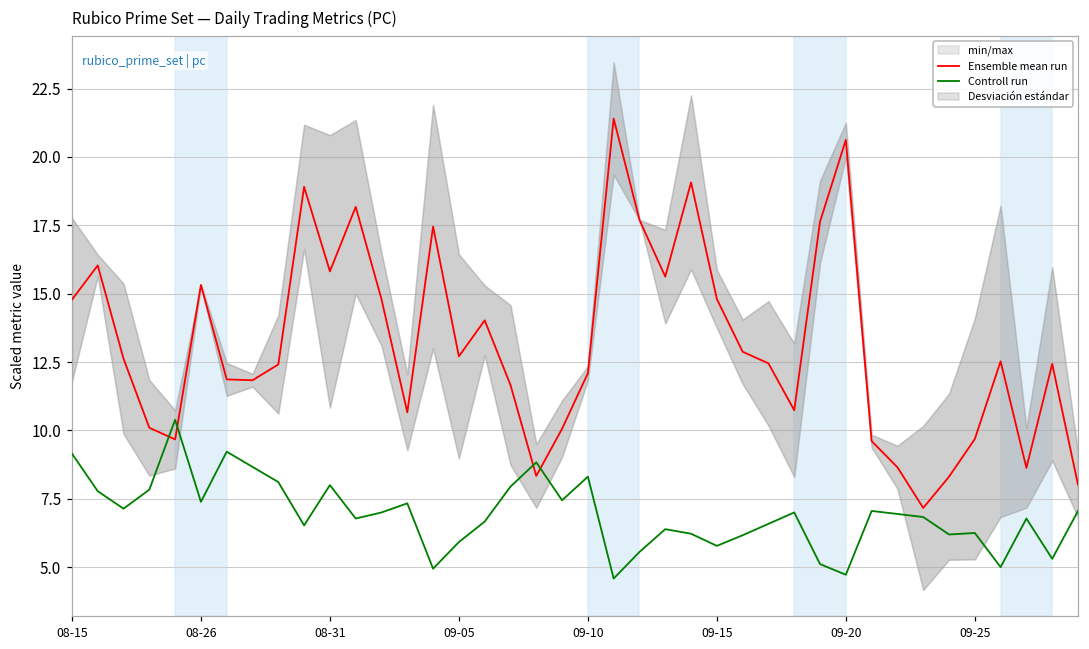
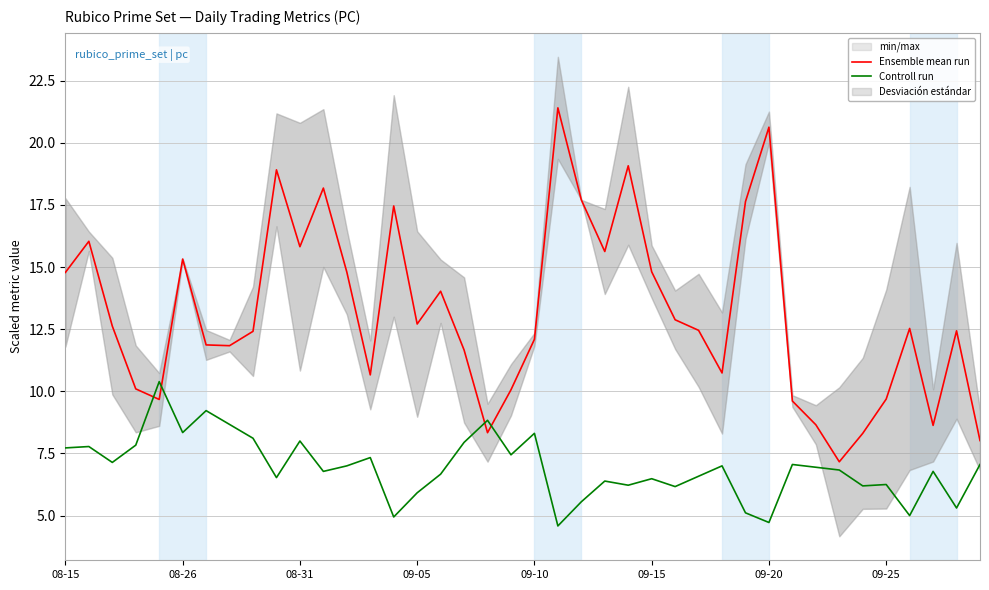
  {
    "Ensemble mean run": {
      "08-15": 14.8,
      "08-31": 15.8,
      "09-05": 12.7,
      "09-10": 12.1,
      "09-15": 14.8,
      "09-20": 20.6,
      "09-25": 9.7
    },
    "Controll run": {
-     "08-15": 9.2,
-     "08-26": 7.4,
+     "08-15": 7.7,
+     "08-26": 8.3,
      "08-31": 8.0,
      "09-05": 5.9,
      "09-10": 8.3,
-     "09-15": 5.8,
+     "09-15": 6.5,
      "09-20": 4.7,
      "09-25": 6.3
    }
  }
